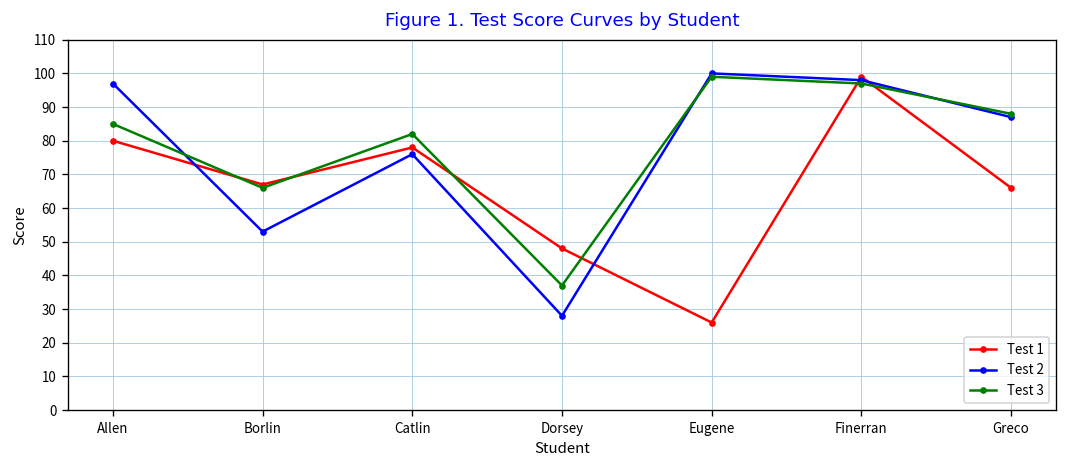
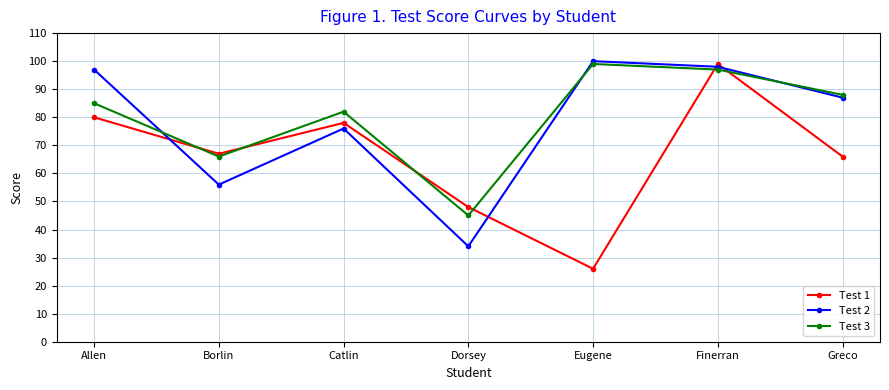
  {
    "Test 1": {
      "Allen": 80,
      "Borlin": 67,
      "Catlin": 78,
      "Dorsey": 48,
      "Eugene": 26,
      "Finerran": 99,
      "Greco": 66
    },
    "Test 2": {
      "Allen": 97,
-     "Borlin": 53,
+     "Borlin": 56,
      "Catlin": 76,
-     "Dorsey": 28,
+     "Dorsey": 34,
      "Eugene": 100,
      "Finerran": 98,
      "Greco": 87
    },
    "Test 3": {
      "Allen": 85,
      "Borlin": 66,
      "Catlin": 82,
-     "Dorsey": 37,
+     "Dorsey": 45,
      "Eugene": 99,
      "Finerran": 97,
      "Greco": 88
    }
  }
